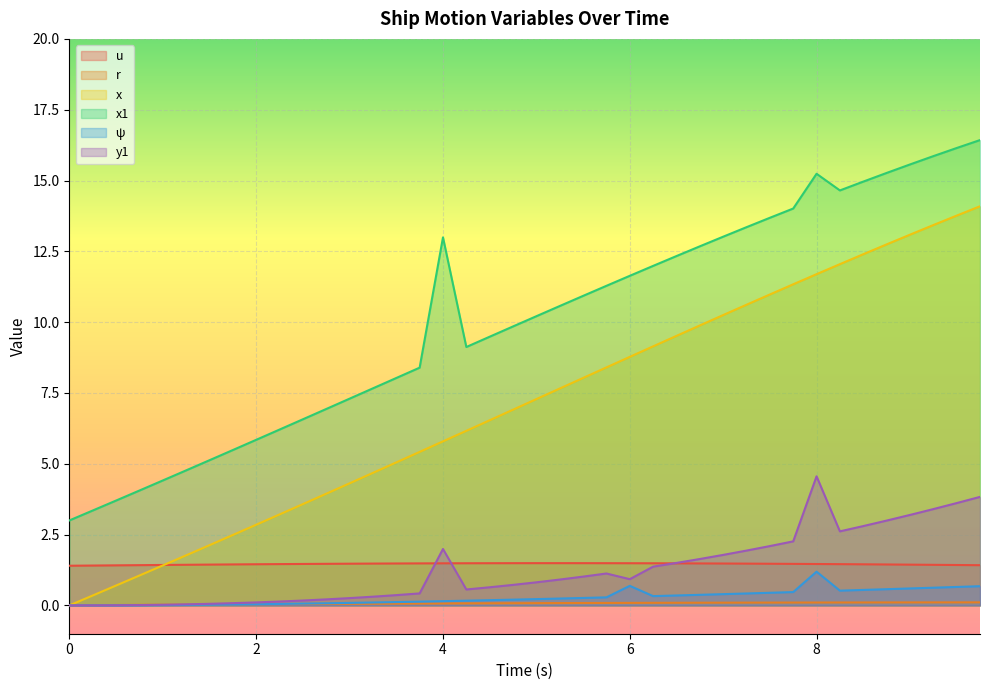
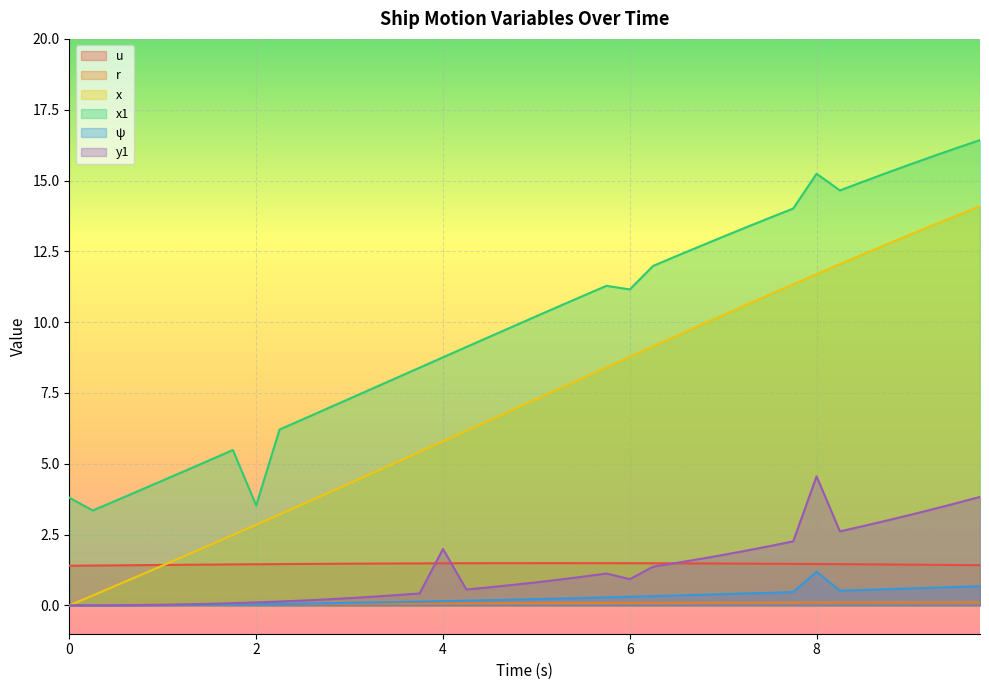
  {
    "x1": {
-     "0": 3.0,
-     "2": 5.8,
-     "4": 13.0,
-     "6": 11.6,
+     "0": 3.8,
+     "2": 3.5,
+     "4": 8.8,
+     "6": 11.2,
      "8": 15.2
    },
    "ψ": {
-     "6": 0.7,
+     "6": 0.3,
      "8": 1.2
    },
    "y1": {
      "4": 2.0,
      "6": 0.9,
      "8": 4.6
    }
  }
